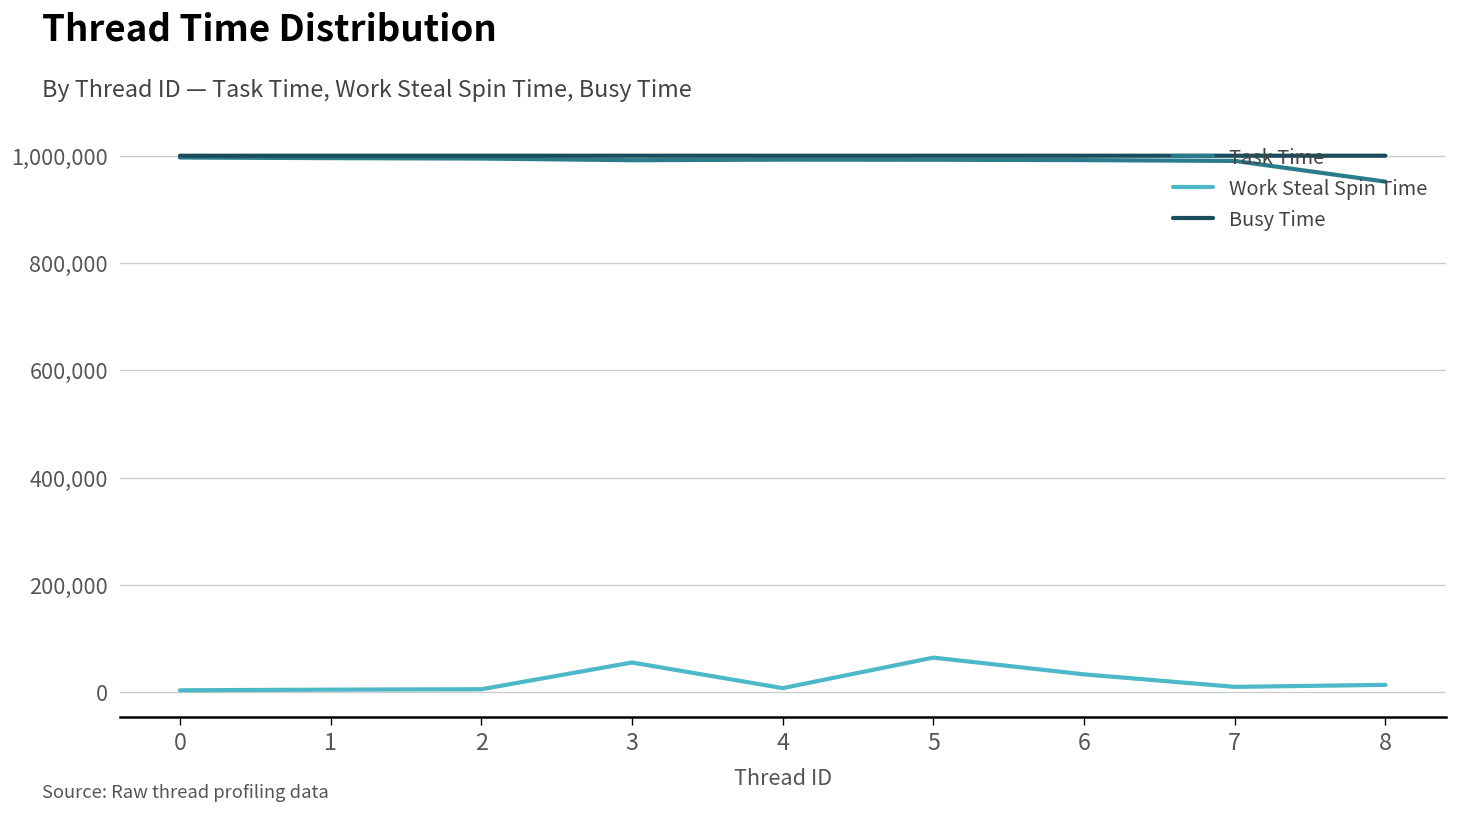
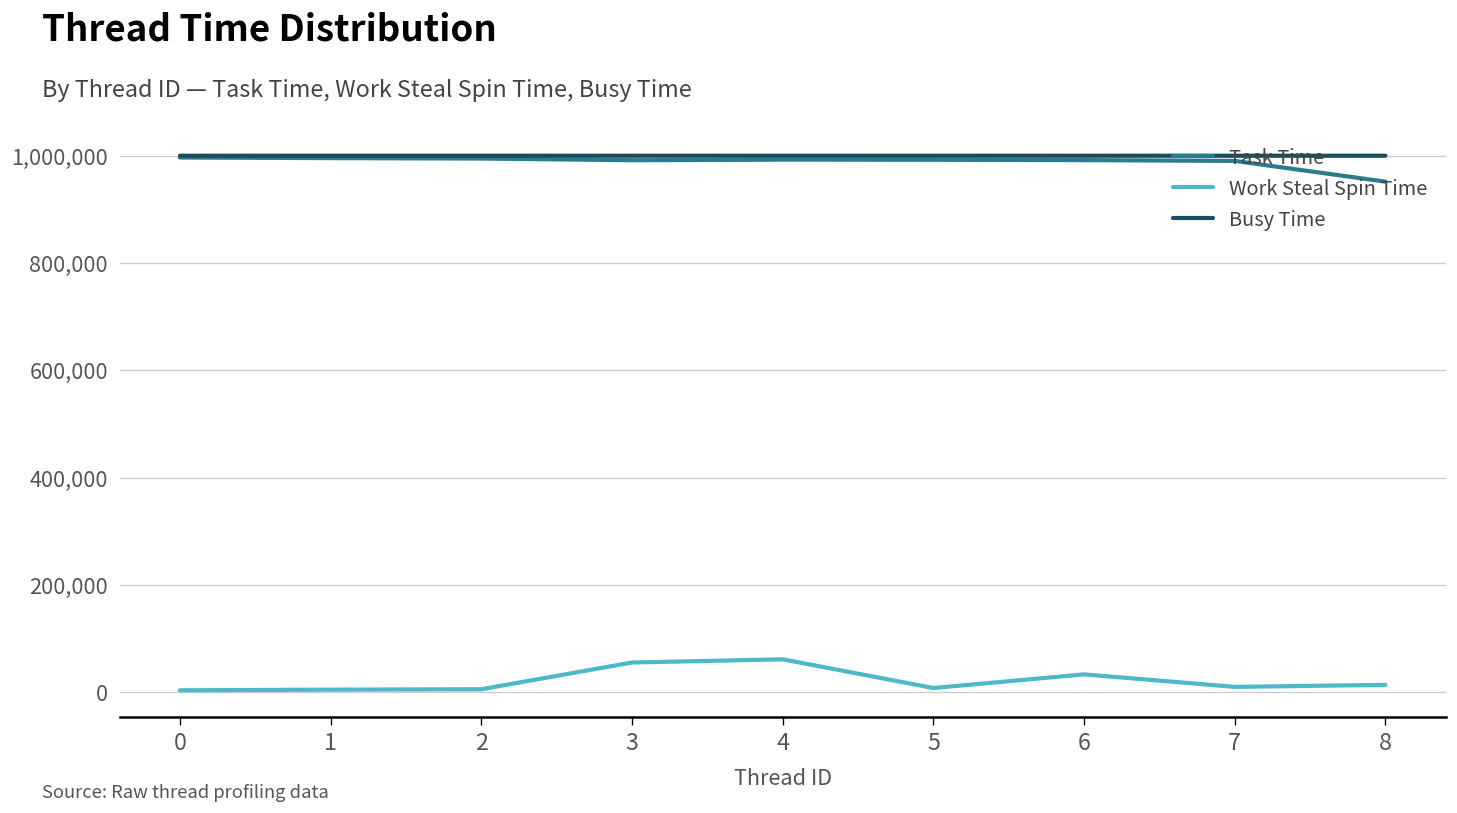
  {
    "Task Time": {
      "3": "990,000",
      "4": "990,000",
      "5": "990,000",
      "6": "990,000",
      "7": "990,000",
      "8": "950,000"
    },
    "Work Steal Spin Time": {
      "0": "0",
      "1": "0",
      "2": "10,000",
      "3": "60,000",
-     "4": "10,000",
-     "5": "60,000",
+     "4": "60,000",
+     "5": "10,000",
      "6": "30,000",
      "7": "10,000",
      "8": "10,000"
    },
    "Busy Time": {
      "3": "1,000,000",
      "4": "1,000,000",
      "5": "1,000,000",
      "6": "1,000,000",
      "7": "1,000,000",
      "8": "1,000,000"
    }
  }
